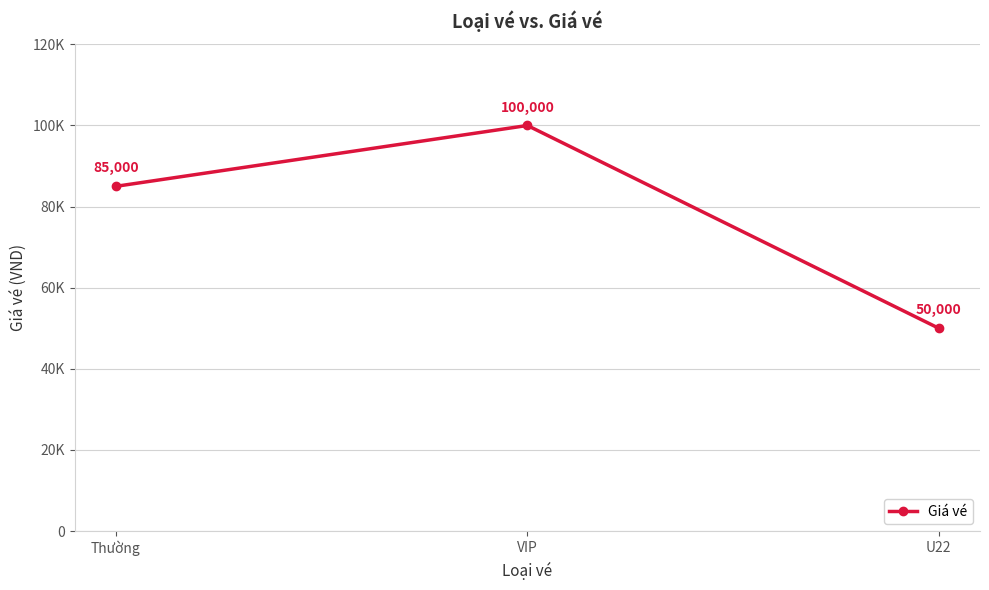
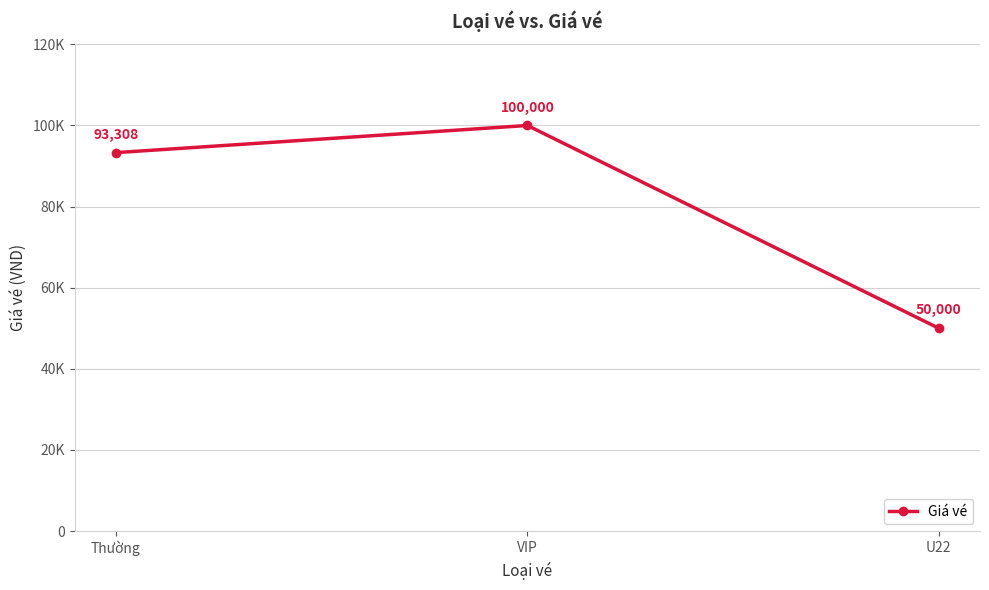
  {
-   "Thường": "85,000",
+   "Thường": "93,308",
    "VIP": "100,000",
    "U22": "50,000"
  }
